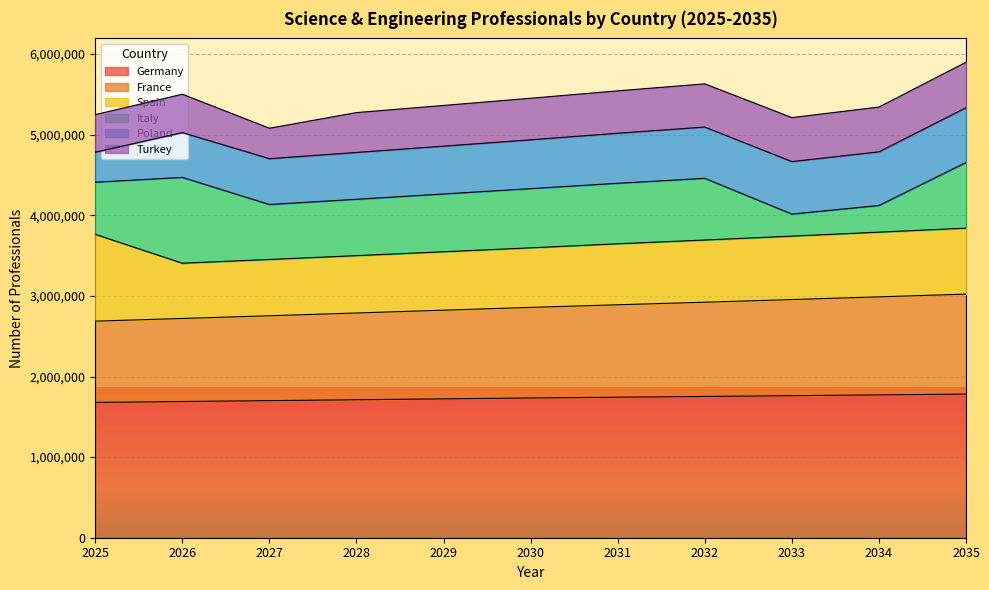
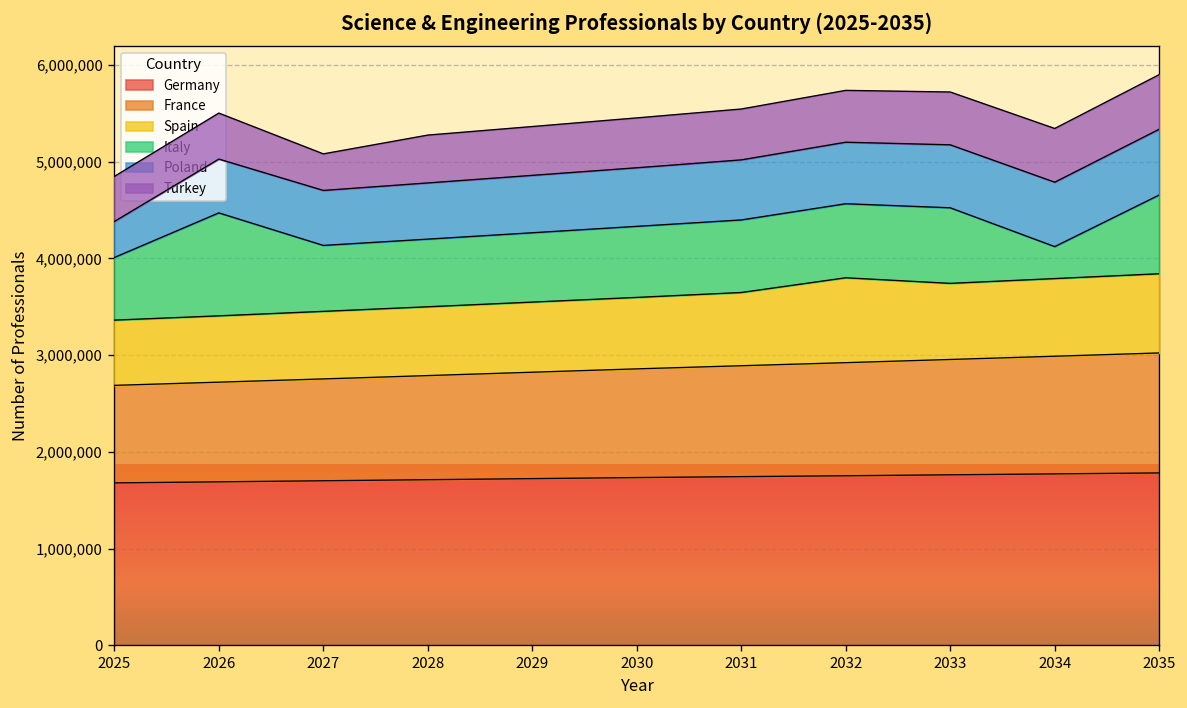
  {
    "Spain": {
-     "2025": "1,100,000",
+     "2025": "700,000",
      "2026": "700,000",
      "2027": "700,000",
      "2028": "700,000",
      "2029": "700,000",
      "2030": "700,000",
      "2031": "800,000",
-     "2032": "800,000",
+     "2032": "900,000",
      "2033": "800,000",
      "2034": "800,000",
      "2035": "800,000"
    },
    "Italy": {
      "2025": "600,000",
      "2026": "1,100,000",
      "2027": "700,000",
      "2028": "700,000",
      "2029": "700,000",
      "2030": "700,000",
      "2031": "800,000",
      "2032": "800,000",
-     "2033": "300,000",
+     "2033": "800,000",
      "2034": "300,000",
      "2035": "800,000"
    },
    "Poland": {
      "2025": "400,000",
      "2027": "600,000",
      "2028": "600,000",
      "2029": "600,000",
      "2030": "600,000",
      "2031": "600,000",
      "2032": "600,000",
      "2033": "700,000",
      "2034": "700,000",
      "2035": "700,000"
    },
    "Turkey": {
      "2025": "500,000",
      "2027": "400,000",
      "2028": "500,000",
      "2029": "500,000",
      "2030": "500,000",
      "2031": "500,000",
      "2032": "500,000",
      "2033": "500,000",
      "2034": "600,000",
      "2035": "600,000"
    }
  }
